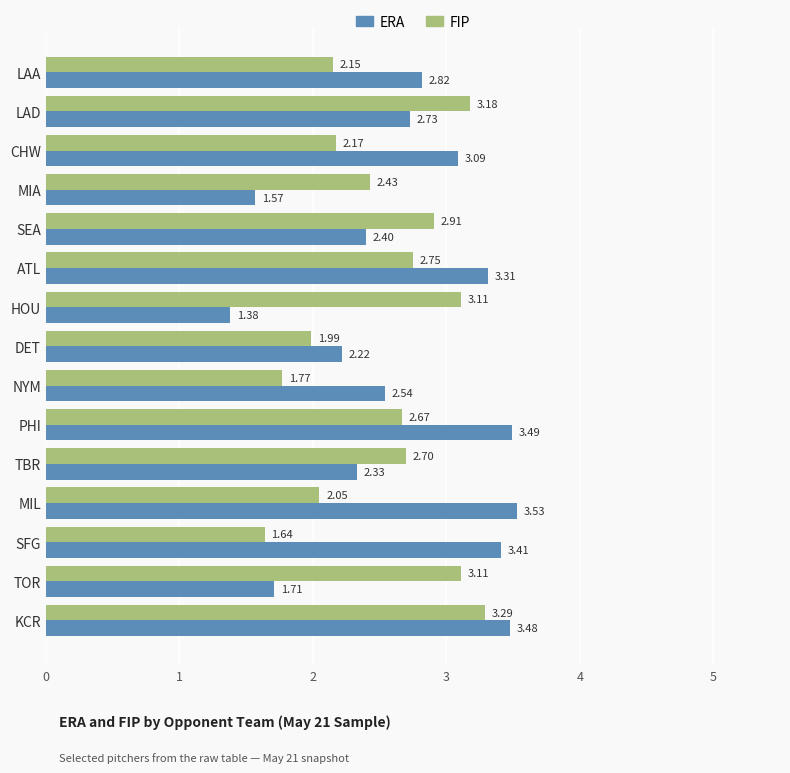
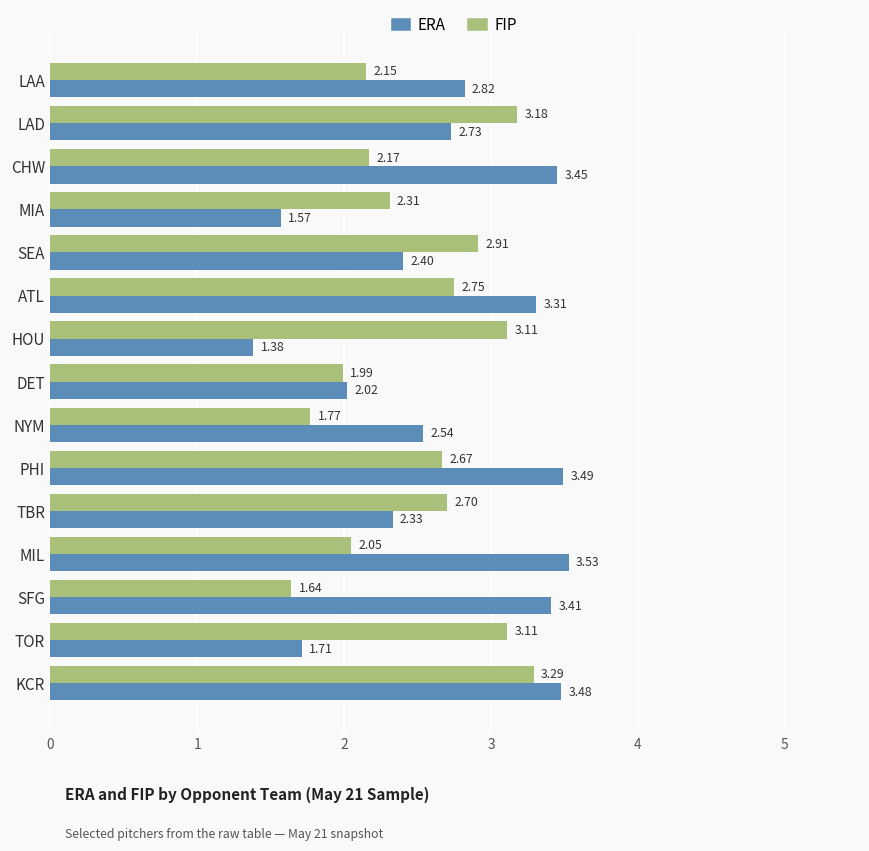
  {
    "ERA": {
      "LAA": 2.82,
      "LAD": 2.73,
-     "CHW": 3.09,
+     "CHW": 3.45,
      "MIA": 1.57,
      "SEA": 2.40,
      "ATL": 3.31,
      "HOU": 1.38,
-     "DET": 2.22,
+     "DET": 2.02,
      "NYM": 2.54,
      "PHI": 3.49,
      "TBR": 2.33,
      "MIL": 3.53,
      "SFG": 3.41,
      "TOR": 1.71,
      "KCR": 3.48
    },
    "FIP": {
      "LAA": 2.15,
      "LAD": 3.18,
      "CHW": 2.17,
-     "MIA": 2.43,
+     "MIA": 2.31,
      "SEA": 2.91,
      "ATL": 2.75,
      "HOU": 3.11,
      "DET": 1.99,
      "NYM": 1.77,
      "PHI": 2.67,
      "TBR": 2.70,
      "MIL": 2.05,
      "SFG": 1.64,
      "TOR": 3.11,
      "KCR": 3.29
    }
  }
